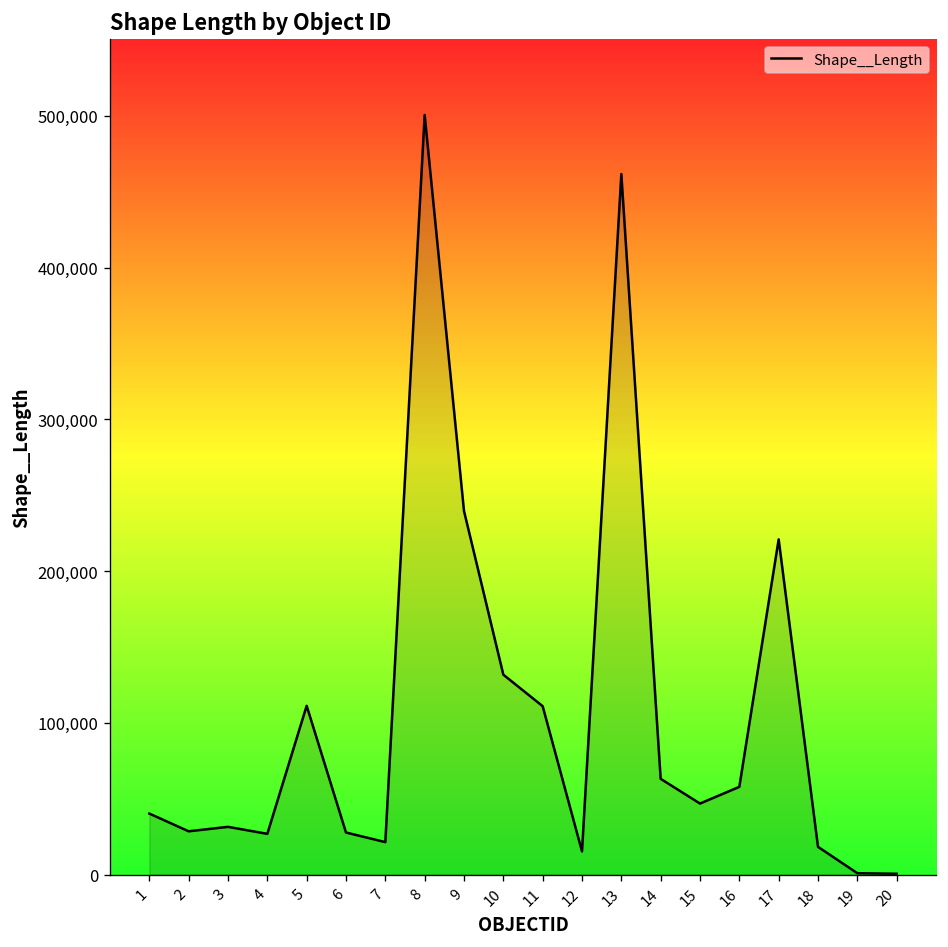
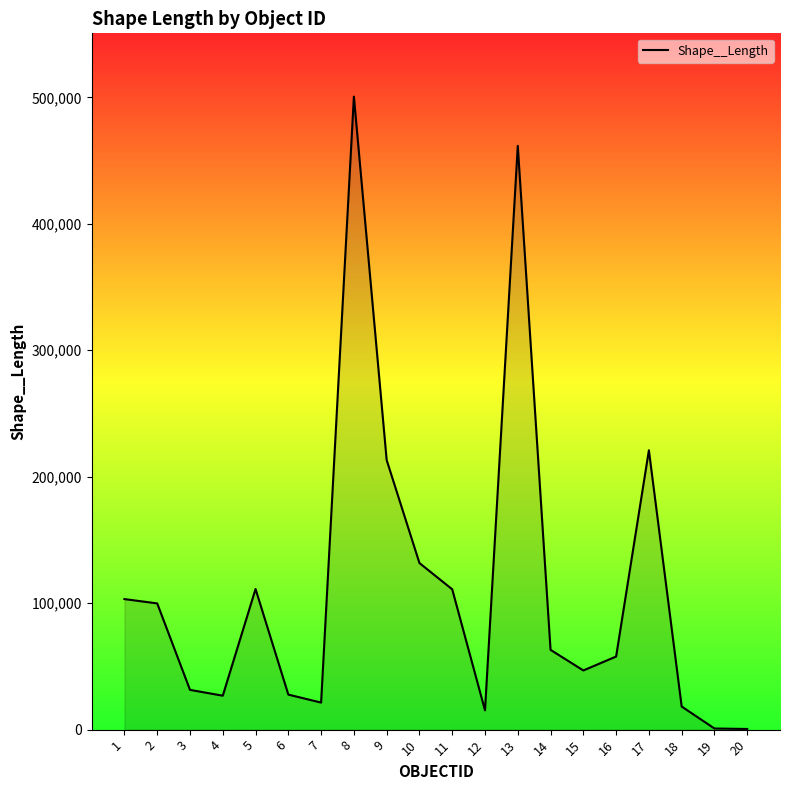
  {
-   "1": "40,000",
-   "2": "29,000",
+   "1": "103,000",
+   "2": "100,000",
    "3": "31,000",
    "4": "27,000",
    "5": "111,000",
    "6": "28,000",
    "7": "21,000",
    "8": "501,000",
-   "9": "240,000",
+   "9": "213,000",
    "10": "132,000",
    "11": "111,000",
    "12": "15,000",
    "13": "462,000",
    "14": "63,000",
    "15": "47,000",
    "16": "58,000",
    "17": "221,000",
    "18": "18,000",
    "19": "1,000",
    "20": "1,000"
  }
